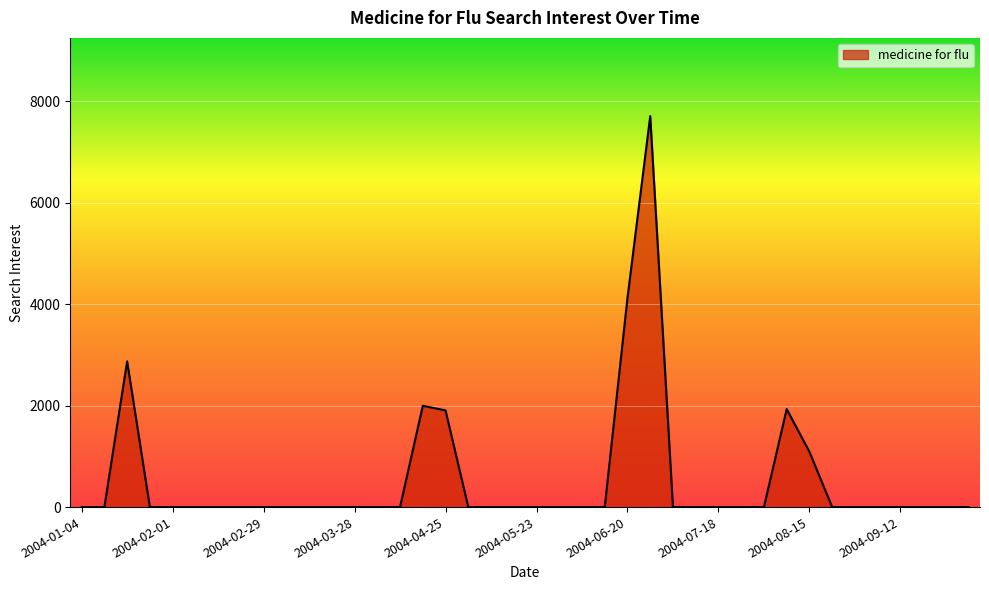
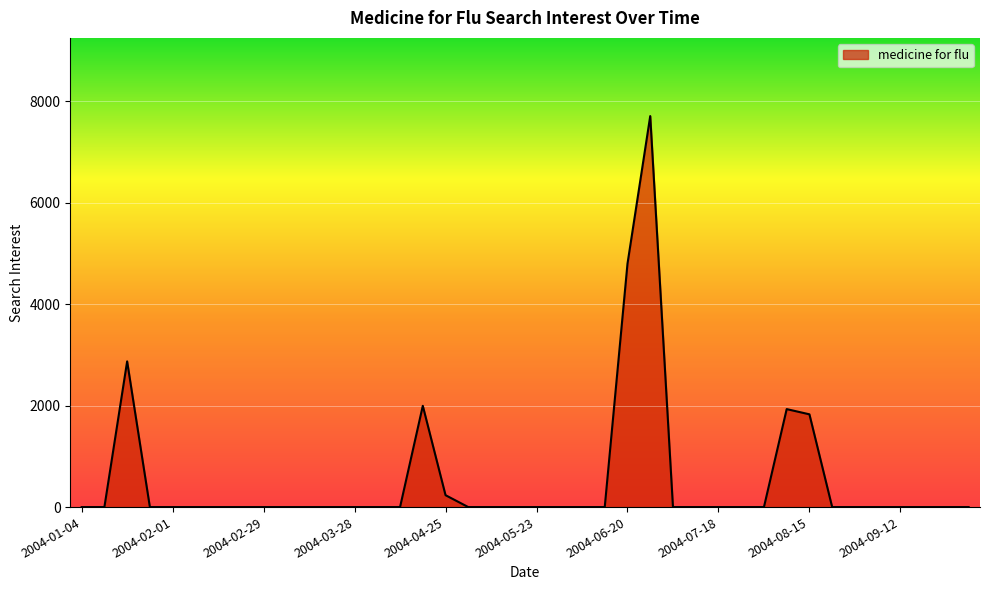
  {
    "2004-01-04": 0,
    "2004-02-01": 0,
    "2004-02-29": 0,
    "2004-03-28": 0,
-   "2004-04-25": 1900,
+   "2004-04-25": 200,
    "2004-05-23": 0,
-   "2004-06-20": 4100,
+   "2004-06-20": 4800,
    "2004-07-18": 0,
-   "2004-08-15": 1100,
+   "2004-08-15": 1800,
    "2004-09-12": 0
  }
